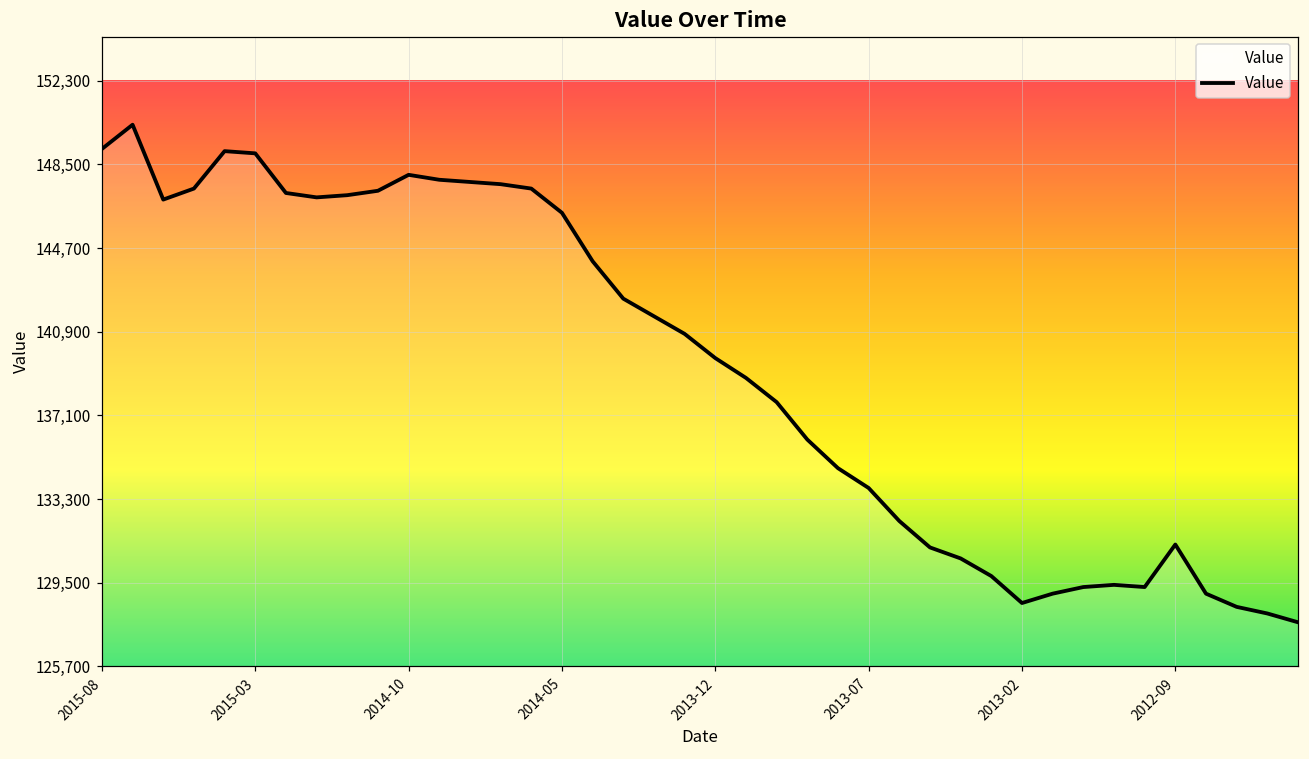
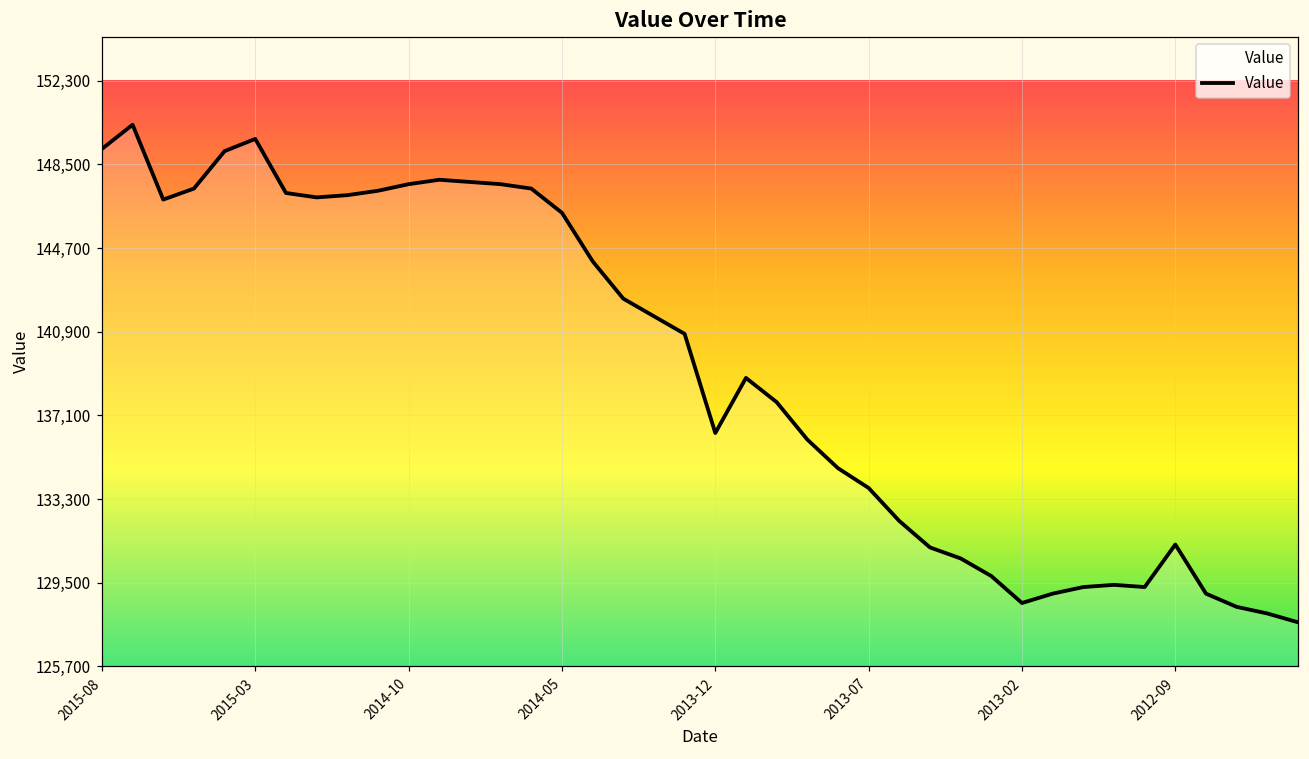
  {
    "2015-08": "149,200",
-   "2015-03": "149,000",
-   "2014-10": "148,000",
+   "2015-03": "149,700",
+   "2014-10": "147,600",
    "2014-05": "146,300",
-   "2013-12": "139,700",
+   "2013-12": "136,300",
    "2013-07": "133,800",
    "2013-02": "128,600",
    "2012-09": "131,200"
  }
